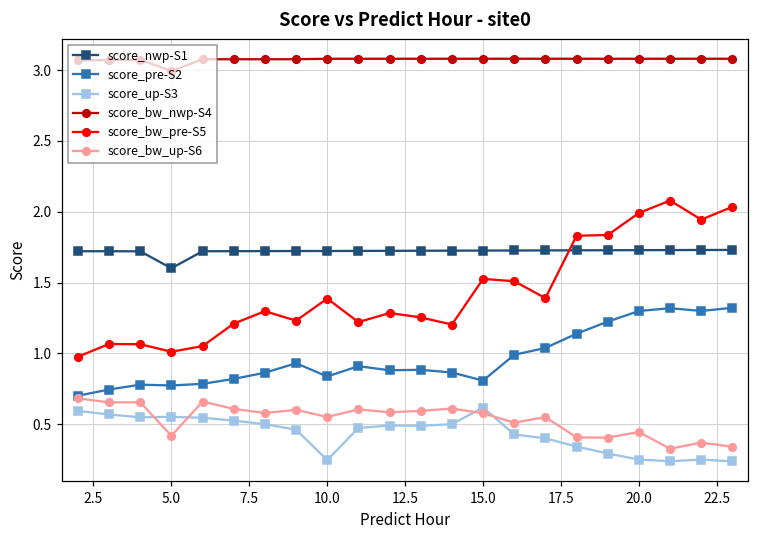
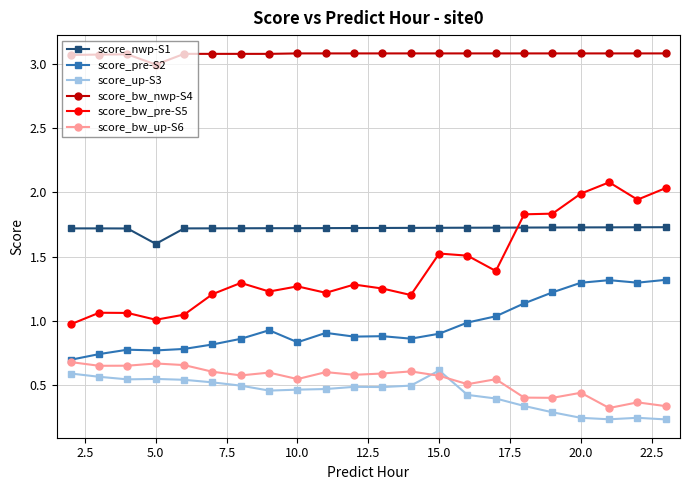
  {
    "score_nwp-S1": {
      "5.0": 1.60,
      "10.0": 1.72,
      "15.0": 1.73,
      "20.0": 1.73
    },
    "score_pre-S2": {
      "5.0": 0.77,
      "10.0": 0.84,
-     "15.0": 0.81,
+     "15.0": 0.90,
      "20.0": 1.30
    },
    "score_up-S3": {
      "5.0": 0.55,
-     "10.0": 0.25,
+     "10.0": 0.47,
      "15.0": 0.62,
      "20.0": 0.25
    },
    "score_bw_nwp-S4": {
      "10.0": 3.08,
      "15.0": 3.08,
      "20.0": 3.08
    },
    "score_bw_pre-S5": {
      "5.0": 1.01,
-     "10.0": 1.39,
+     "10.0": 1.27,
      "15.0": 1.53,
      "20.0": 1.99
    },
    "score_bw_up-S6": {
-     "5.0": 0.42,
+     "5.0": 0.67,
      "10.0": 0.55,
      "15.0": 0.58,
      "20.0": 0.44
    }
  }
